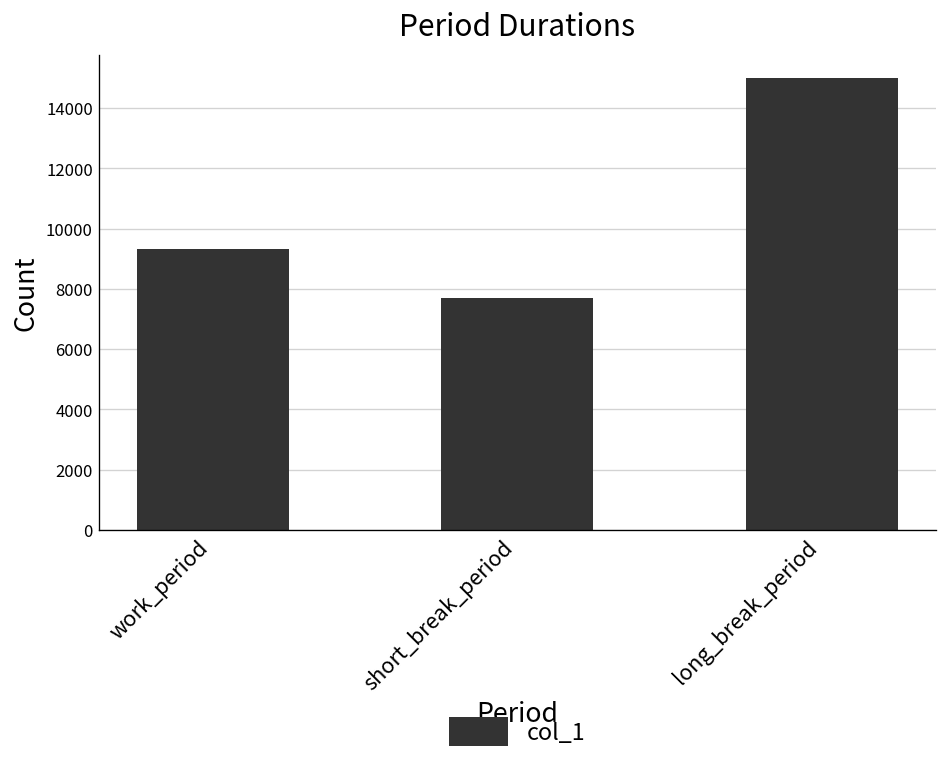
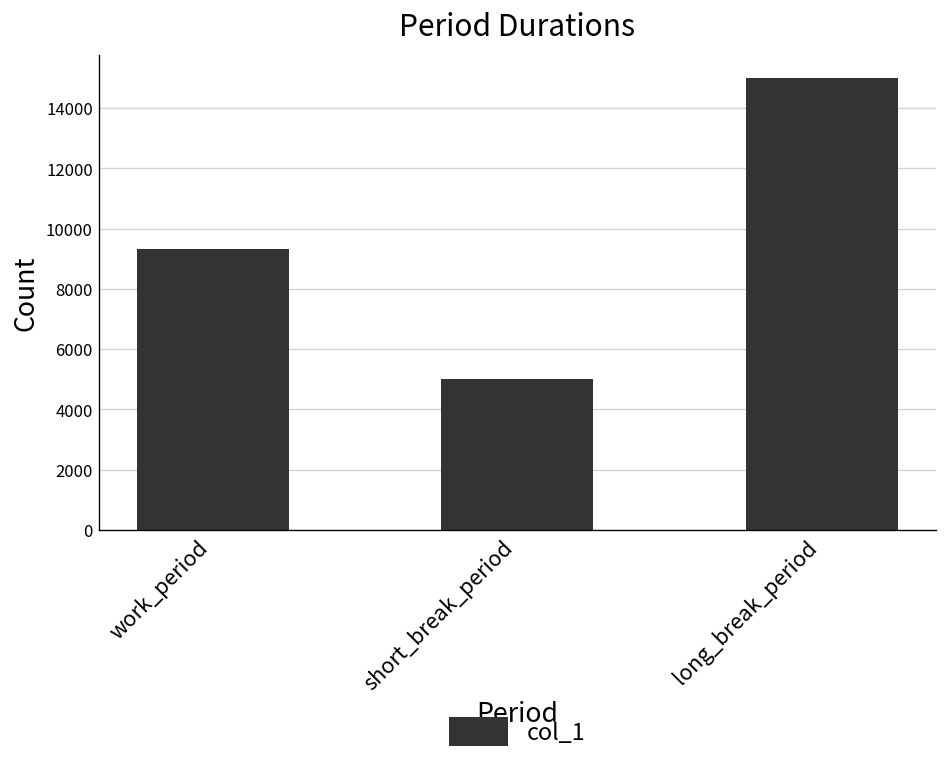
  {
    "work_period": 9300,
-   "short_break_period": 7700,
+   "short_break_period": 5000,
    "long_break_period": 15000
  }
